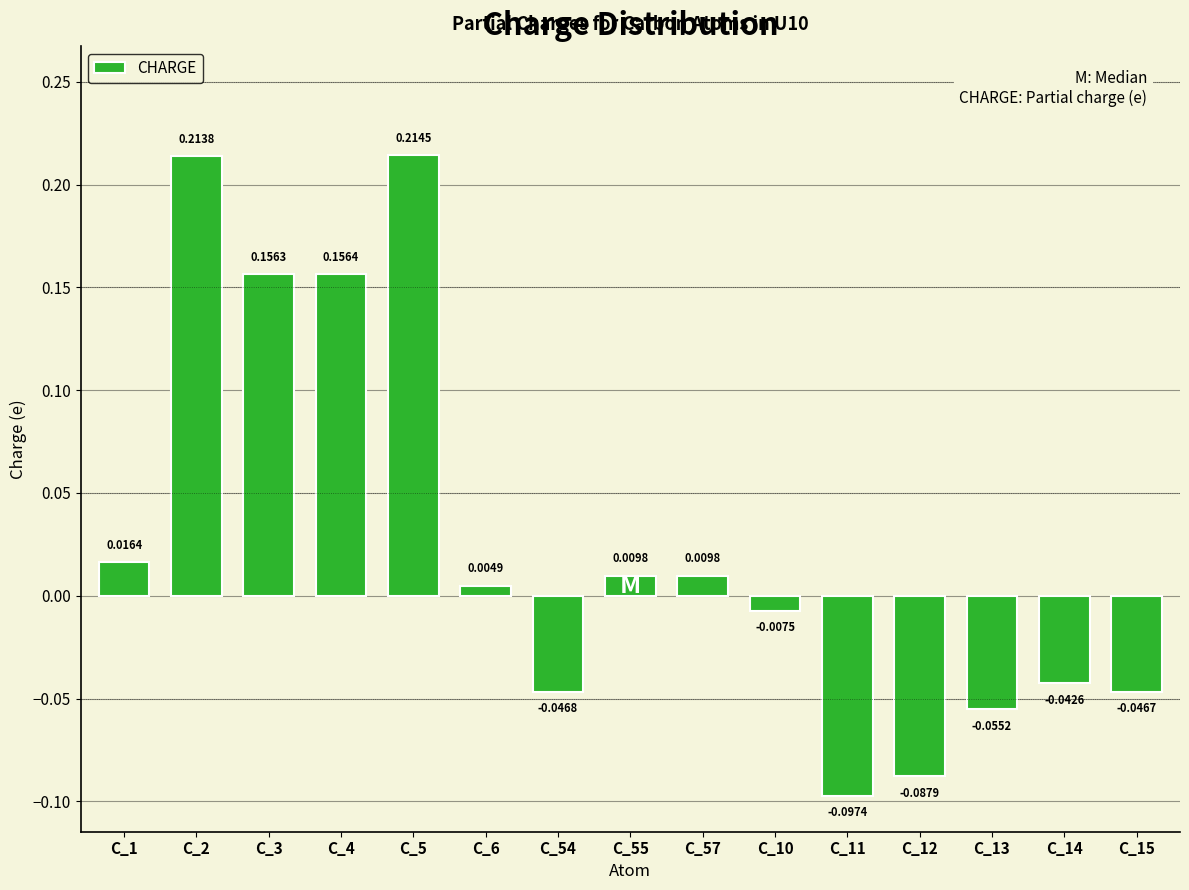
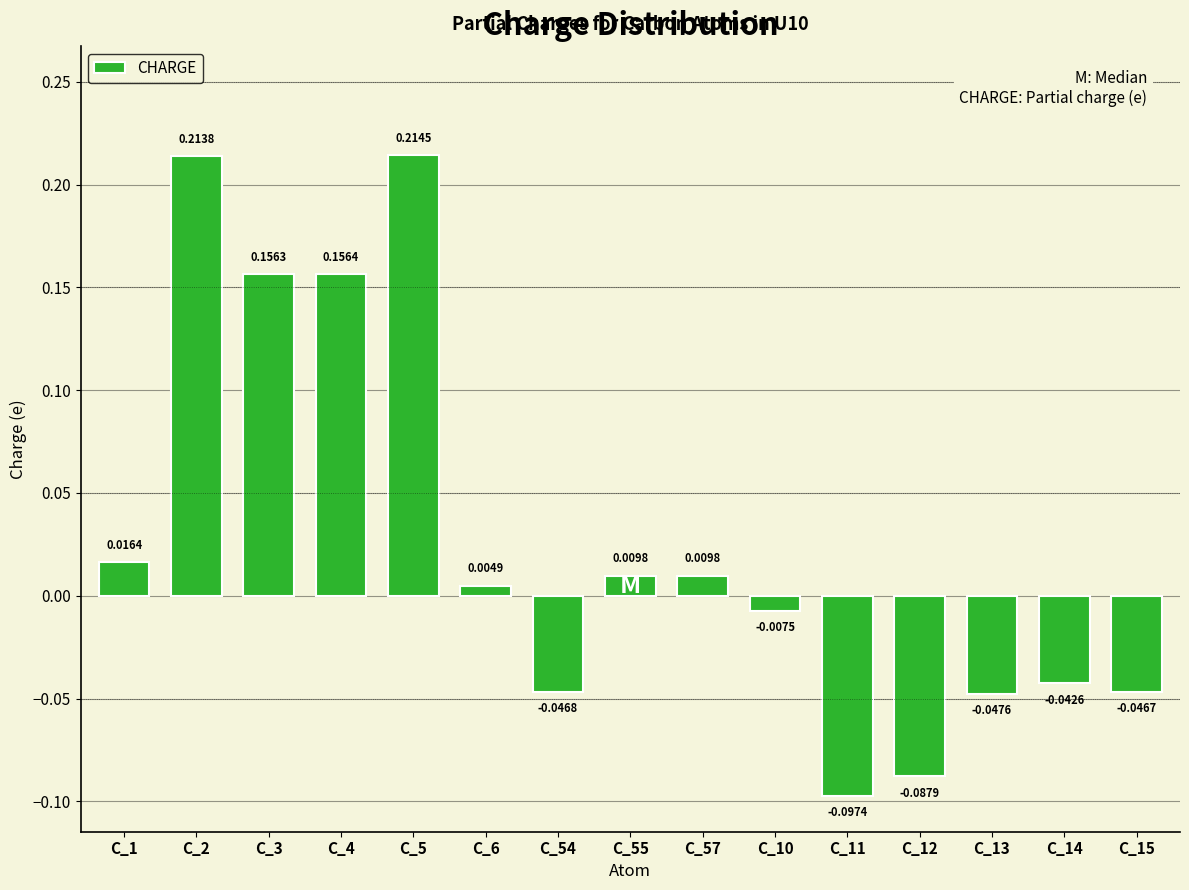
  {
    "C_1": 0.0164,
    "C_2": 0.2138,
    "C_3": 0.1563,
    "C_4": 0.1564,
    "C_5": 0.2145,
    "C_6": 0.0049,
    "C_54": -0.0468,
    "C_55": 0.0098,
    "C_57": 0.0098,
    "C_10": -0.0075,
    "C_11": -0.0974,
    "C_12": -0.0879,
-   "C_13": -0.0552,
+   "C_13": -0.0476,
    "C_14": -0.0426,
    "C_15": -0.0467
  }
